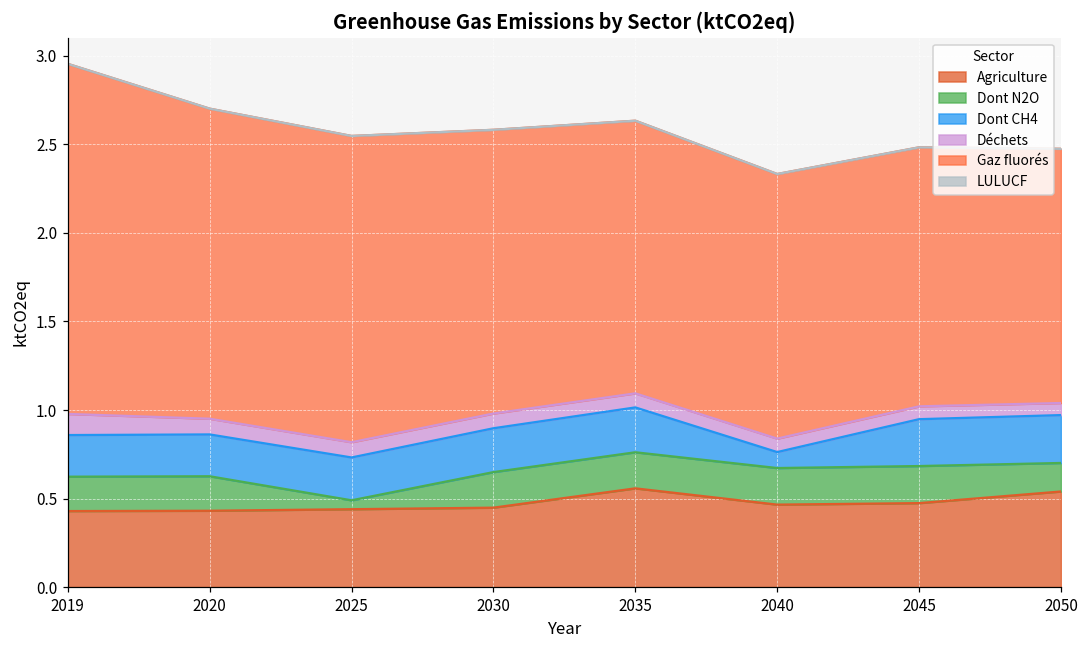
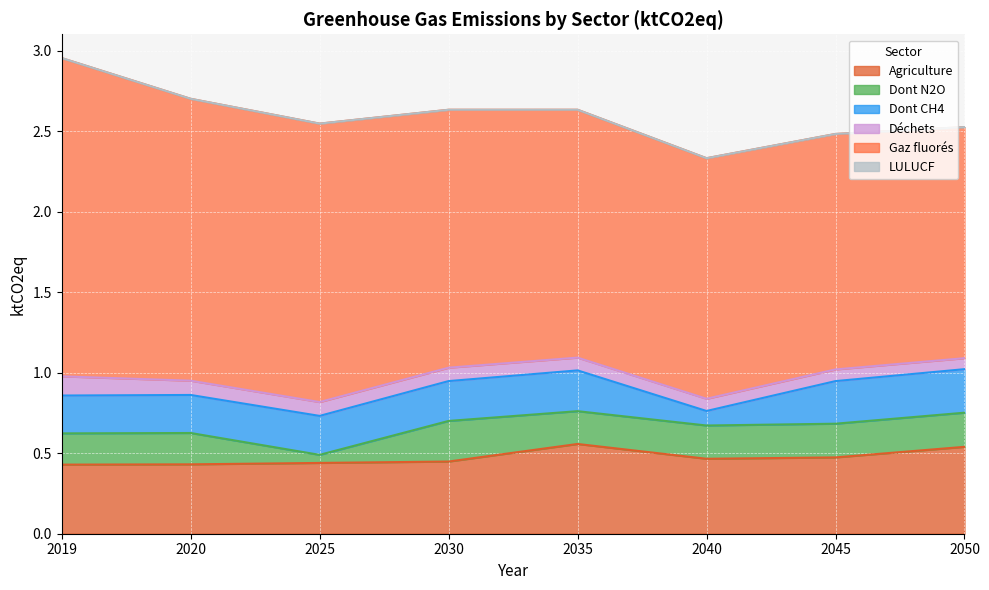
  {
    "Agriculture": {
      "2019": 0.43,
      "2020": 0.43,
      "2025": 0.44,
      "2030": 0.45,
      "2035": 0.56,
      "2040": 0.47,
      "2045": 0.47,
      "2050": 0.54
    },
    "Dont N2O": {
      "2019": 0.19,
      "2020": 0.19,
      "2025": 0.05,
-     "2030": 0.20,
+     "2030": 0.25,
      "2035": 0.20,
      "2040": 0.21,
      "2045": 0.21,
-     "2050": 0.16
+     "2050": 0.21
    },
    "Dont CH4": {
      "2019": 0.24,
      "2020": 0.24,
      "2025": 0.24,
      "2030": 0.25,
      "2035": 0.25,
      "2040": 0.09,
      "2045": 0.26,
      "2050": 0.27
    }
  }
